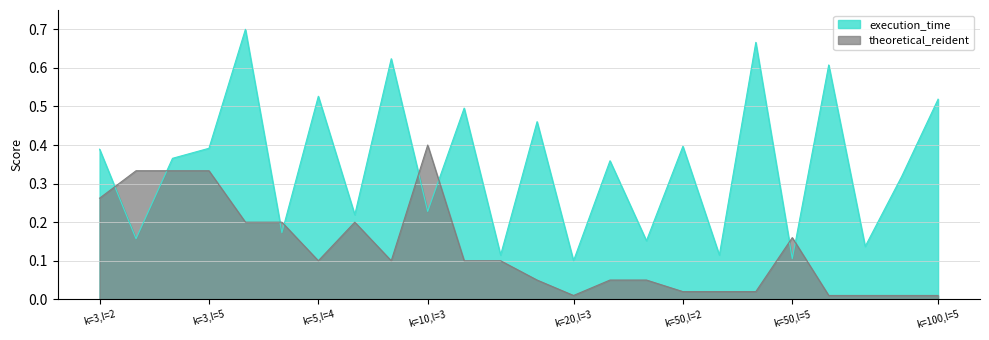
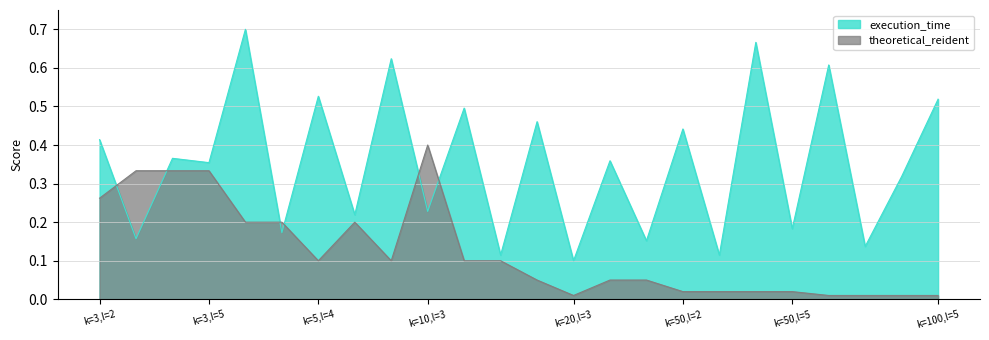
  {
    "execution_time": {
-     "k=3,l=2": 0.39,
-     "k=3,l=5": 0.39,
+     "k=3,l=2": 0.41,
+     "k=3,l=5": 0.35,
      "k=5,l=4": 0.53,
      "k=10,l=3": 0.23,
      "k=20,l=3": 0.10,
-     "k=50,l=2": 0.40,
-     "k=50,l=5": 0.11,
+     "k=50,l=2": 0.44,
+     "k=50,l=5": 0.18,
      "k=100,l=5": 0.52
    },
    "theoretical_reident": {
      "k=3,l=2": 0.26,
      "k=3,l=5": 0.33,
      "k=5,l=4": 0.10,
      "k=10,l=3": 0.40,
      "k=20,l=3": 0.01,
      "k=50,l=2": 0.02,
-     "k=50,l=5": 0.16,
+     "k=50,l=5": 0.02,
      "k=100,l=5": 0.01
    }
  }
